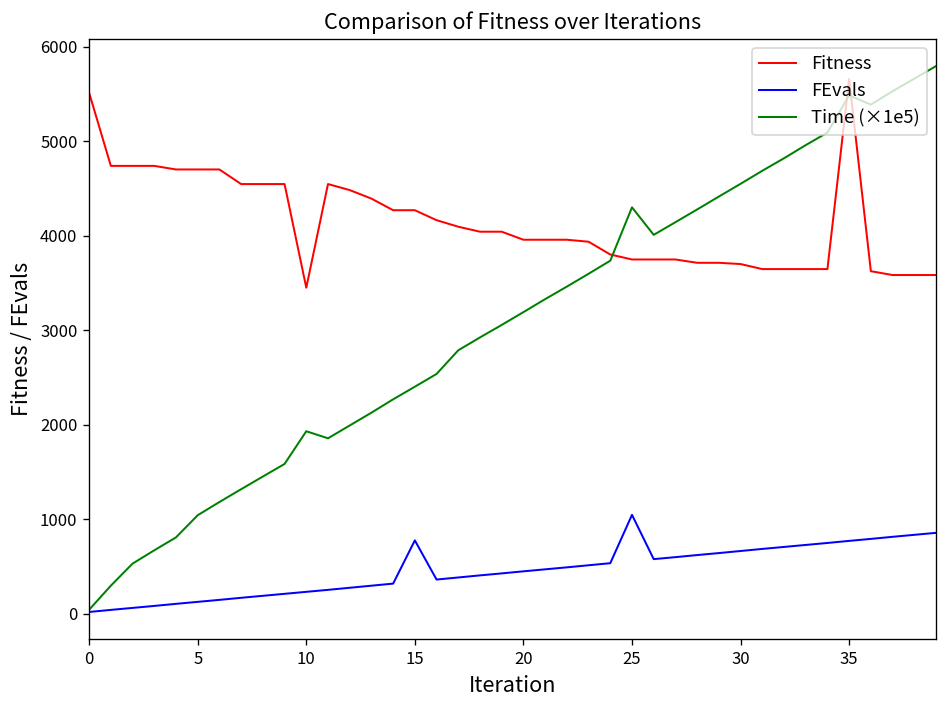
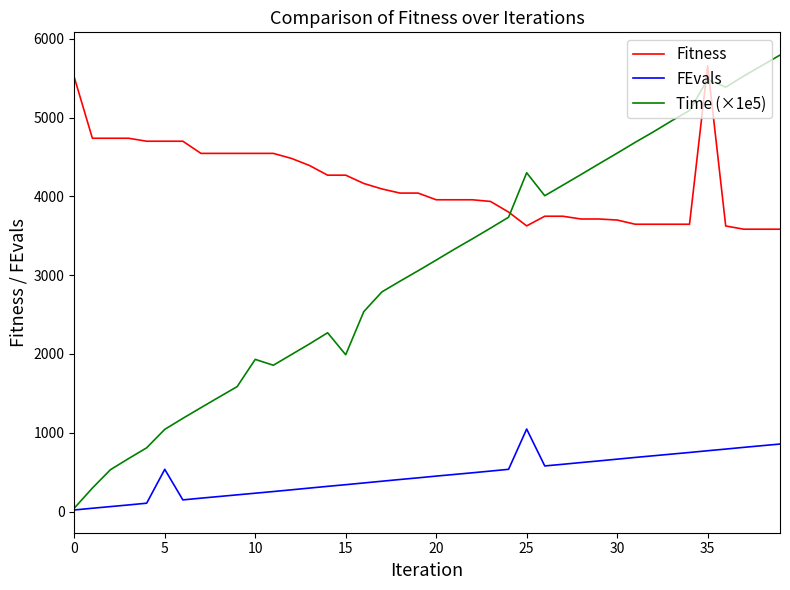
  {
    "Fitness": {
      "0": 5500,
      "5": 4700,
-     "10": 3500,
+     "10": 4500,
      "15": 4300,
      "20": 4000,
-     "25": 3700,
+     "25": 3600,
      "30": 3700
    },
    "FEvals": {
-     "5": 100,
+     "5": 500,
      "10": 200,
-     "15": 800,
+     "15": 300,
      "20": 500,
      "25": 1000,
      "30": 700,
      "35": 800
    },
    "Time (×1e5)": {
      "5": 1000,
      "10": 1900,
-     "15": 2400,
+     "15": 2000,
      "20": 3200,
      "25": 4300,
      "30": 4500
    }
  }
